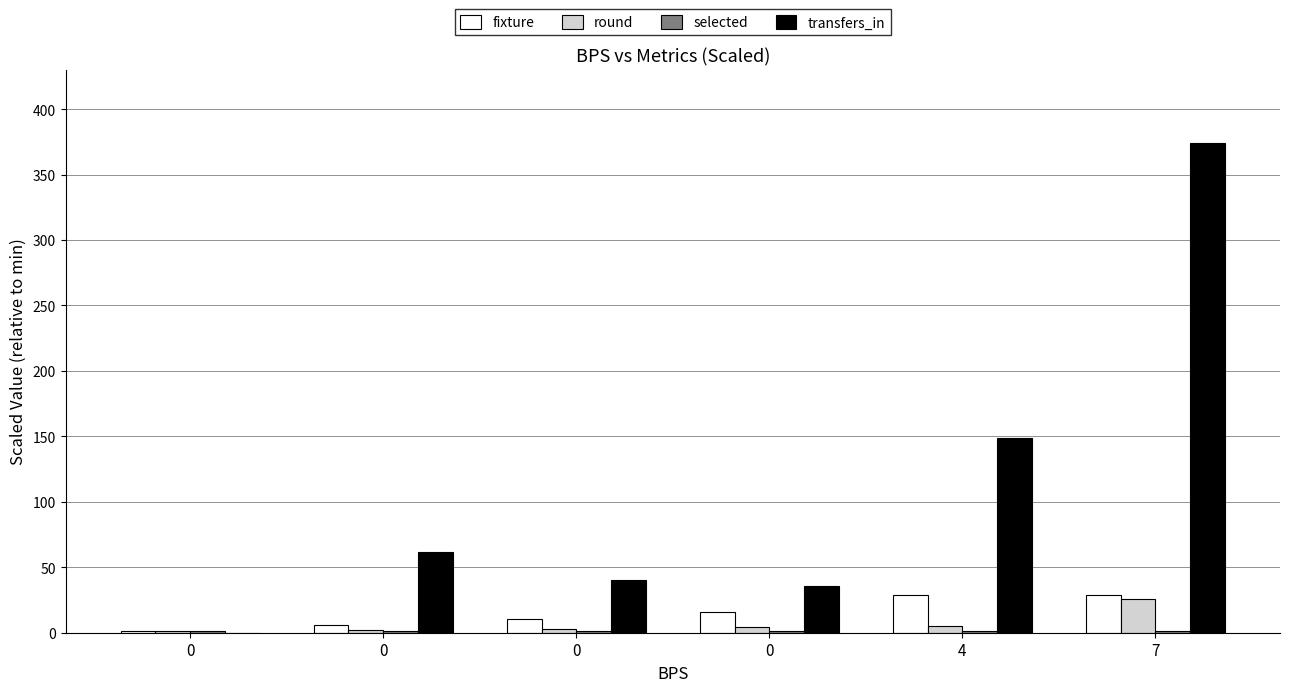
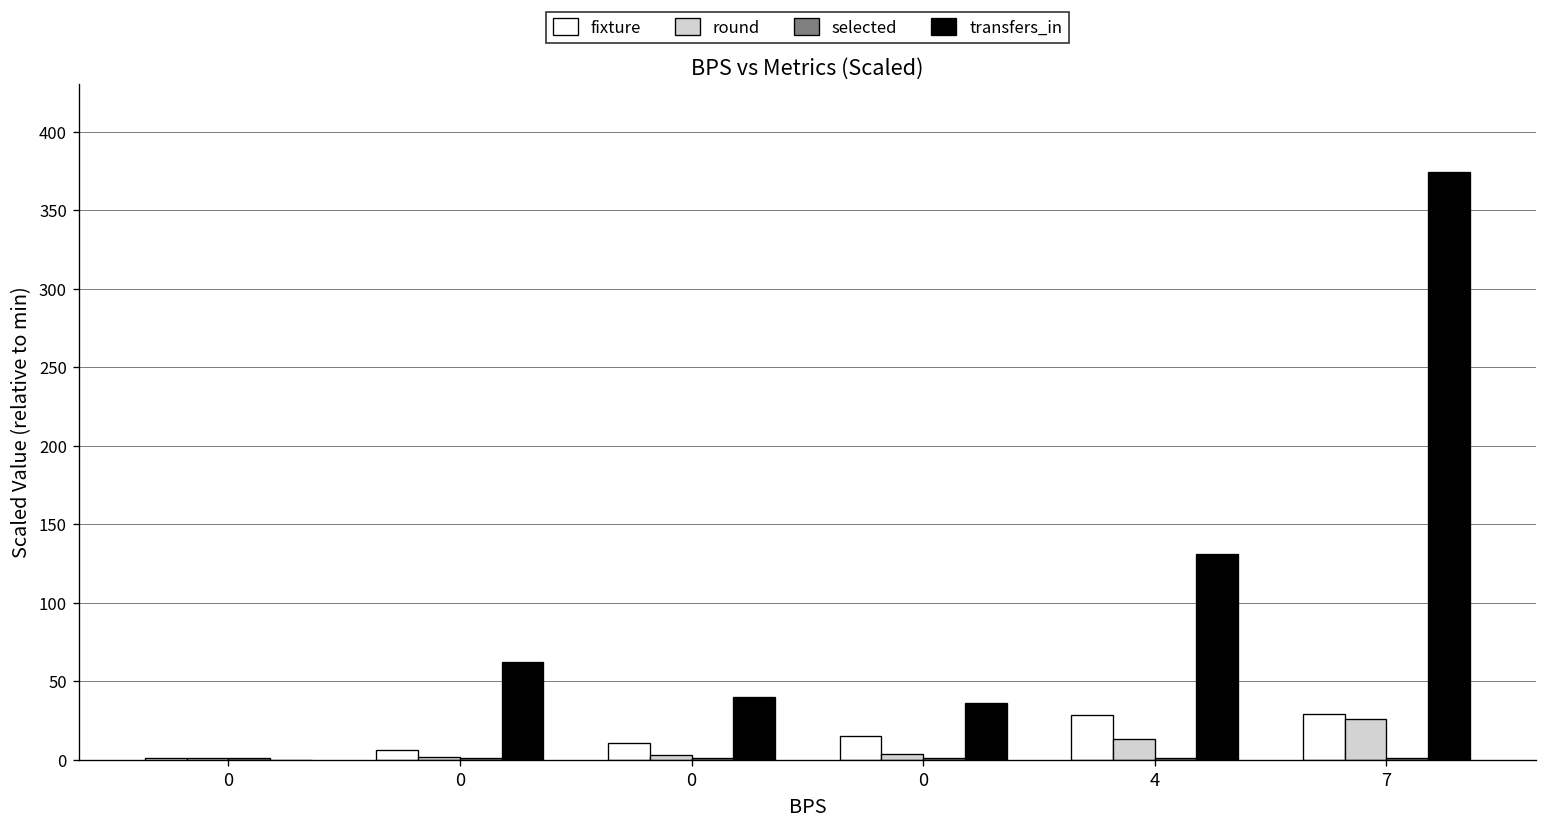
  {
    "fixture": {
      "4": 29,
      "7": 29
    },
    "round": {
-     "4": 5,
+     "4": 13,
      "7": 26
    },
    "transfers_in": {
-     "4": 149,
+     "4": 131,
      "7": 374
    }
  }
